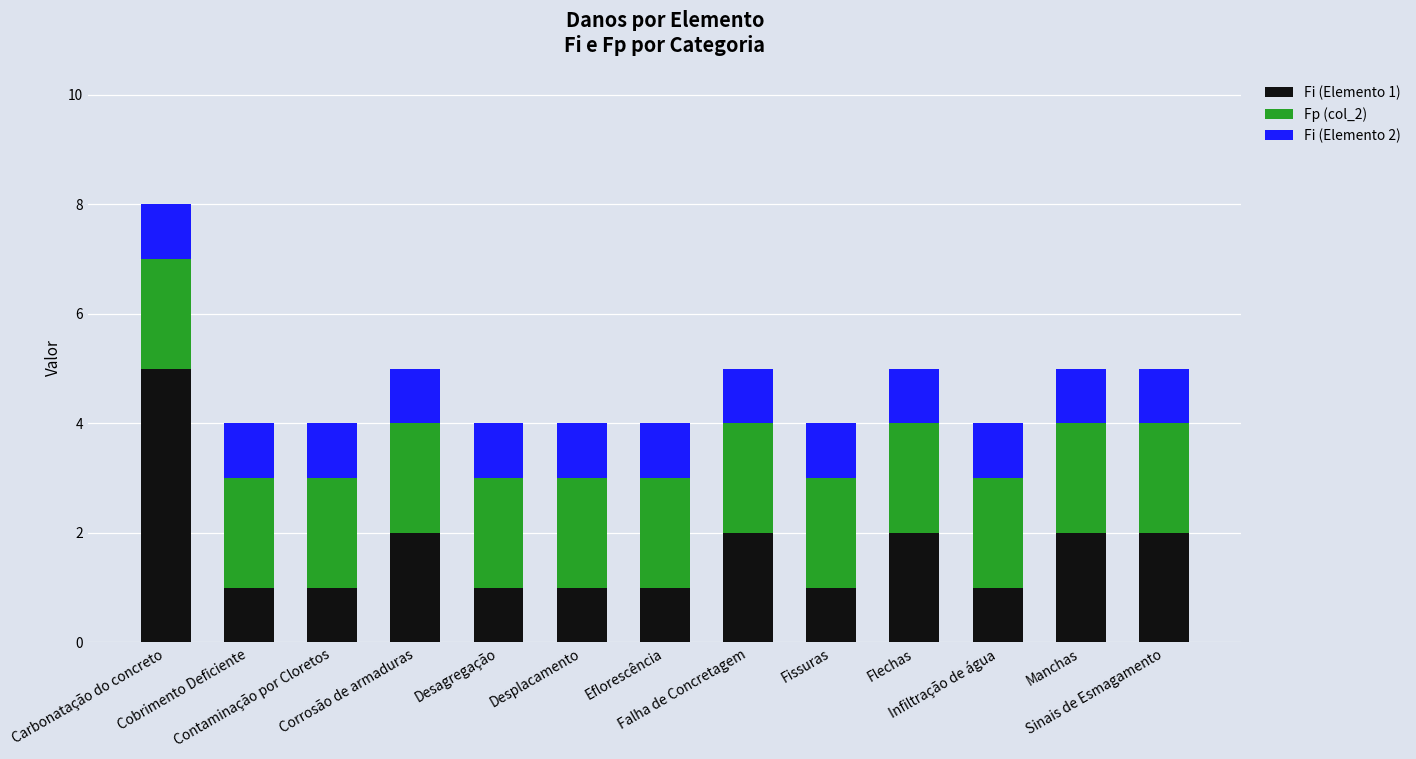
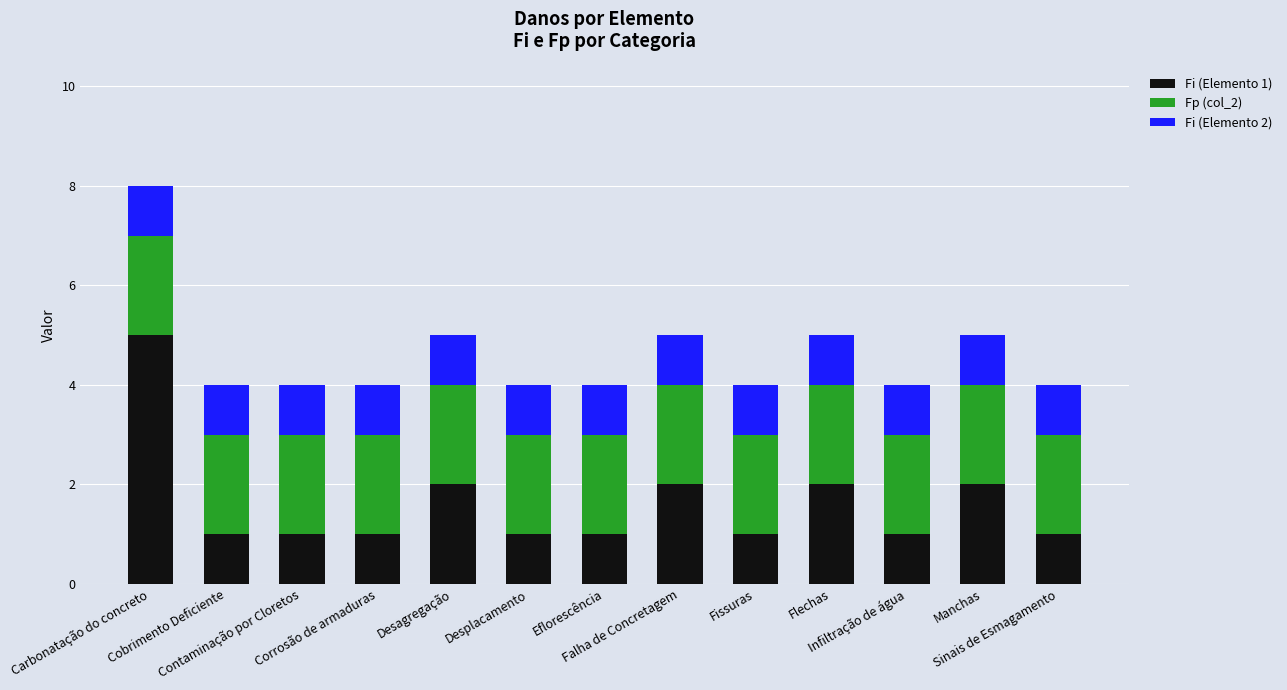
  {
    "Fi (Elemento 1)": {
      "Carbonatação do concreto": 5,
      "Cobrimento Deficiente": 1,
      "Contaminação por Cloretos": 1,
-     "Corrosão de armaduras": 2,
-     "Desagregação": 1,
+     "Corrosão de armaduras": 1,
+     "Desagregação": 2,
      "Desplacamento": 1,
      "Eflorescência": 1,
      "Falha de Concretagem": 2,
      "Fissuras": 1,
      "Flechas": 2,
      "Infiltração de água": 1,
      "Manchas": 2,
-     "Sinais de Esmagamento": 2
+     "Sinais de Esmagamento": 1
    },
    "Fp (col_2)": {
      "Carbonatação do concreto": 2,
      "Cobrimento Deficiente": 2,
      "Contaminação por Cloretos": 2,
      "Corrosão de armaduras": 2,
      "Desagregação": 2,
      "Desplacamento": 2,
      "Eflorescência": 2,
      "Falha de Concretagem": 2,
      "Fissuras": 2,
      "Flechas": 2,
      "Infiltração de água": 2,
      "Manchas": 2,
      "Sinais de Esmagamento": 2
    },
    "Fi (Elemento 2)": {
      "Carbonatação do concreto": 1,
      "Cobrimento Deficiente": 1,
      "Contaminação por Cloretos": 1,
      "Corrosão de armaduras": 1,
      "Desagregação": 1,
      "Desplacamento": 1,
      "Eflorescência": 1,
      "Falha de Concretagem": 1,
      "Fissuras": 1,
      "Flechas": 1,
      "Infiltração de água": 1,
      "Manchas": 1,
      "Sinais de Esmagamento": 1
    }
  }
